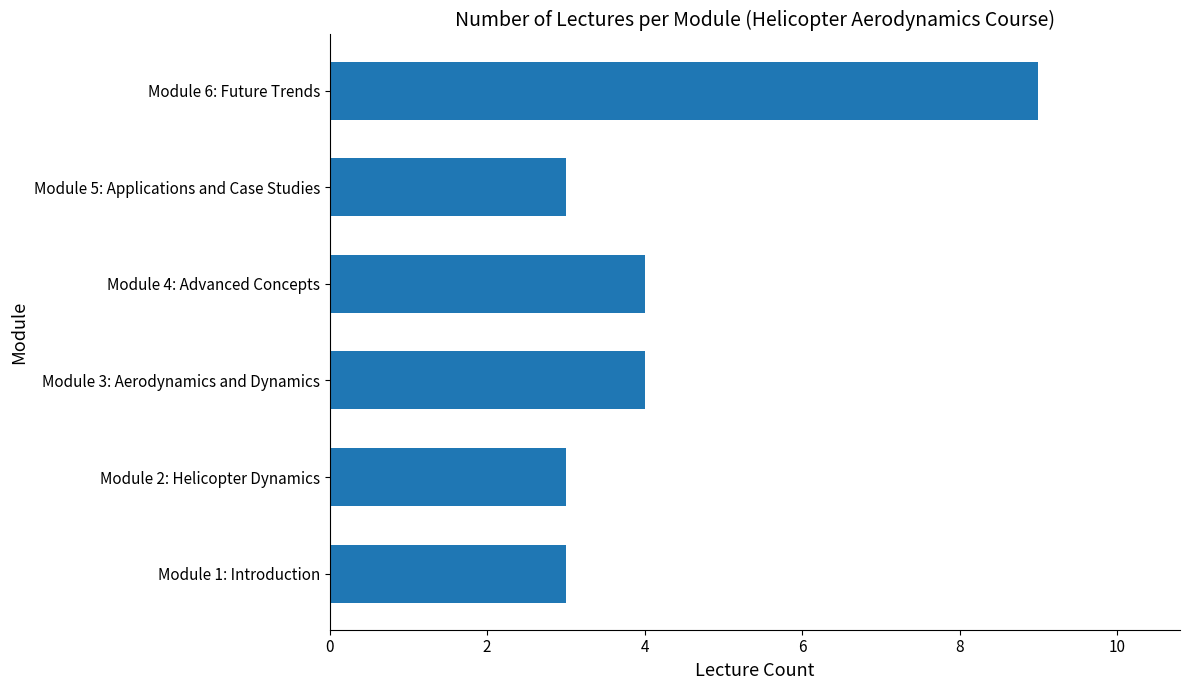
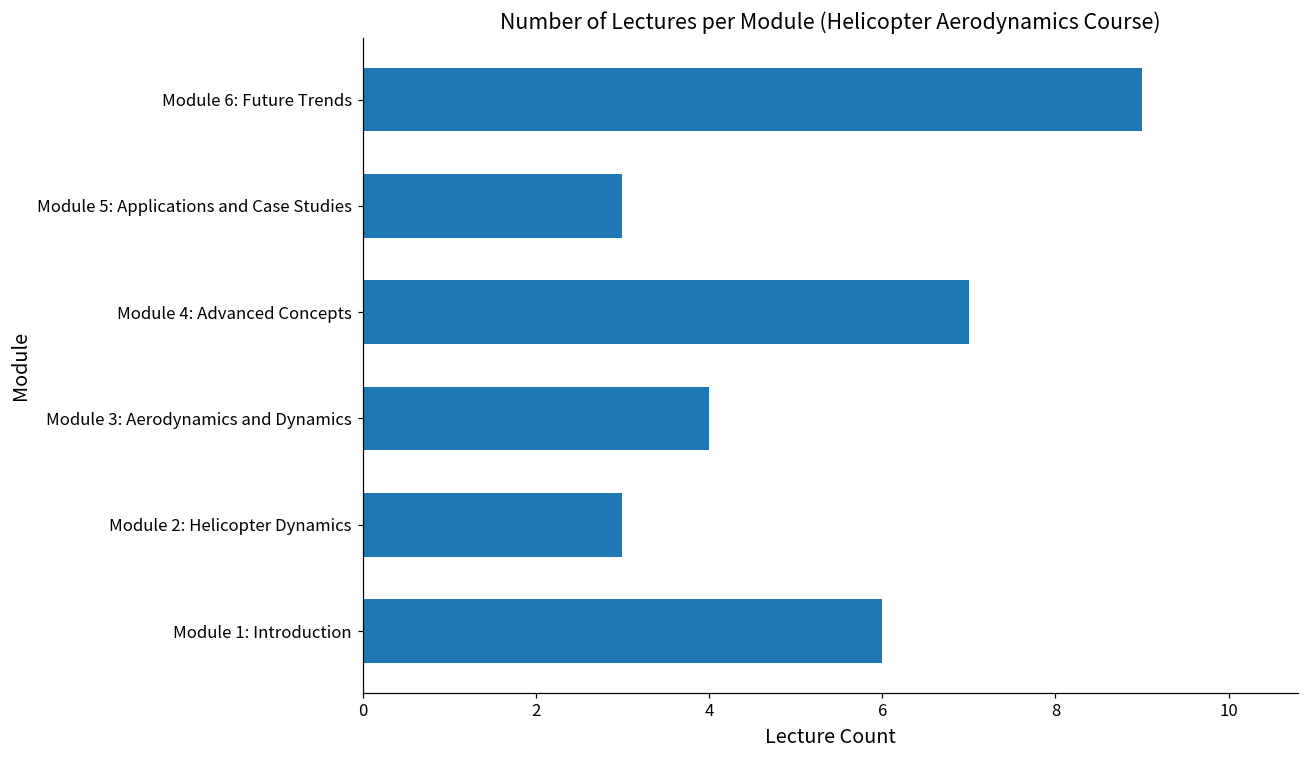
  {
    "Module 6: Future Trends": 9,
    "Module 5: Applications and Case Studies": 3,
-   "Module 4: Advanced Concepts": 4,
+   "Module 4: Advanced Concepts": 7,
    "Module 3: Aerodynamics and Dynamics": 4,
    "Module 2: Helicopter Dynamics": 3,
-   "Module 1: Introduction": 3
+   "Module 1: Introduction": 6
  }
